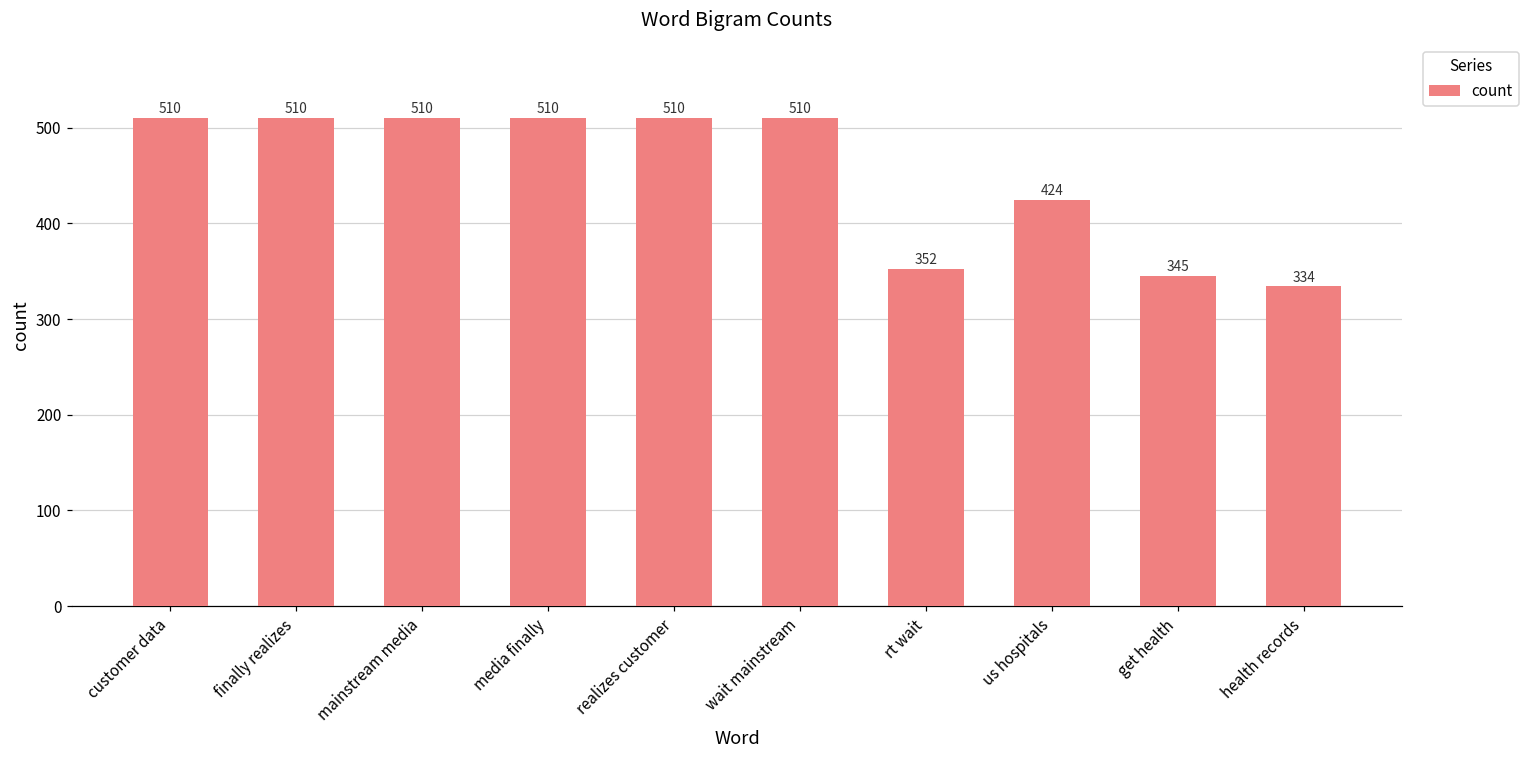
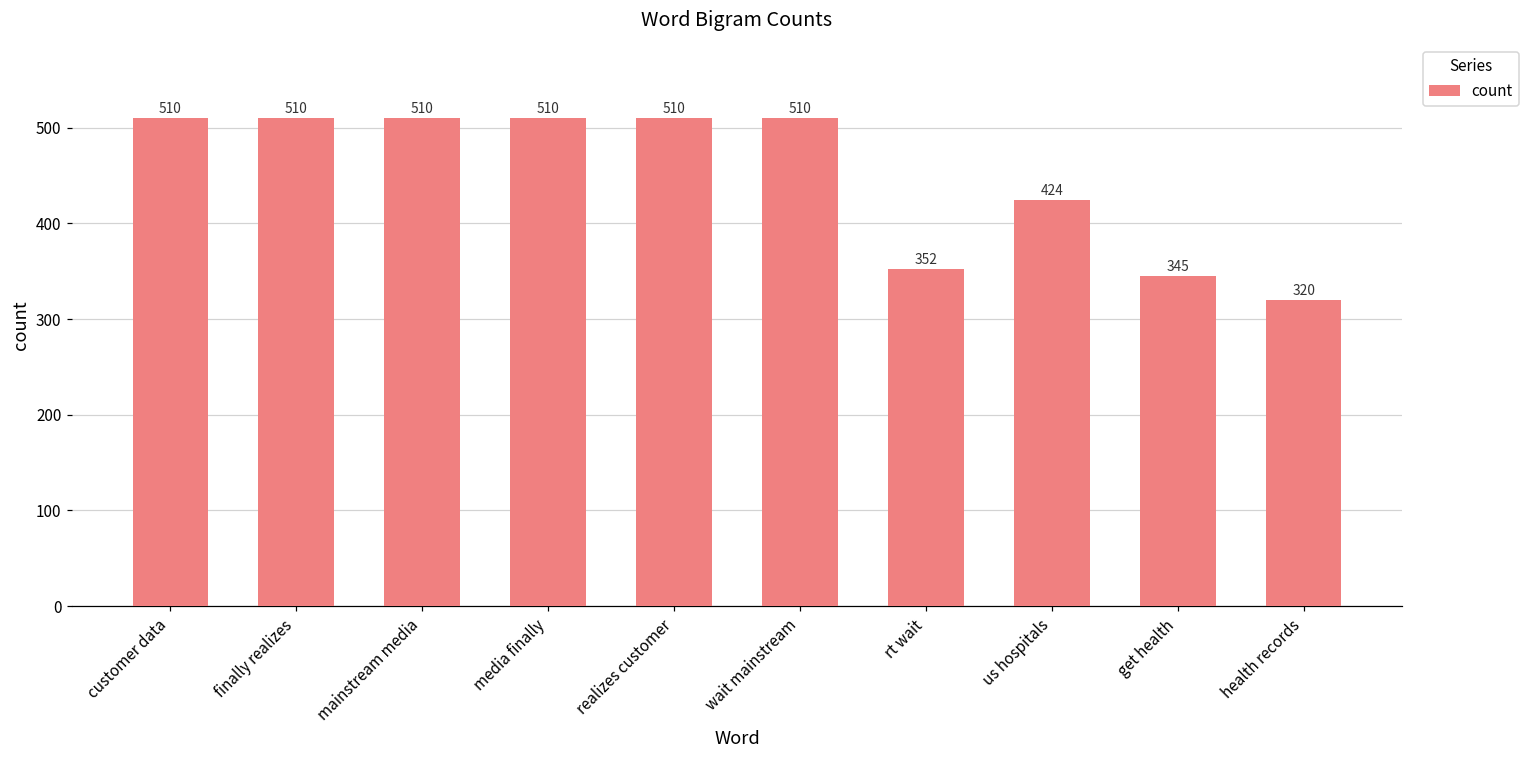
  {
    "customer data": 510,
    "finally realizes": 510,
    "mainstream media": 510,
    "media finally": 510,
    "realizes customer": 510,
    "wait mainstream": 510,
    "rt wait": 352,
    "us hospitals": 424,
    "get health": 345,
-   "health records": 334
+   "health records": 320
  }
